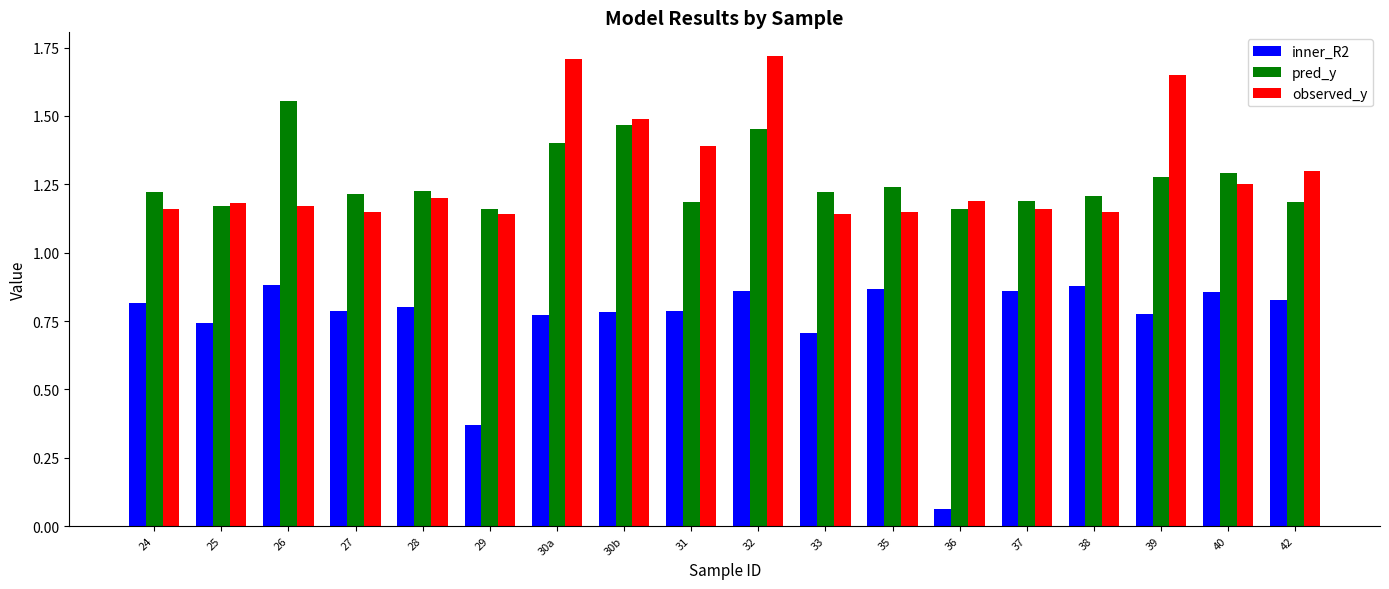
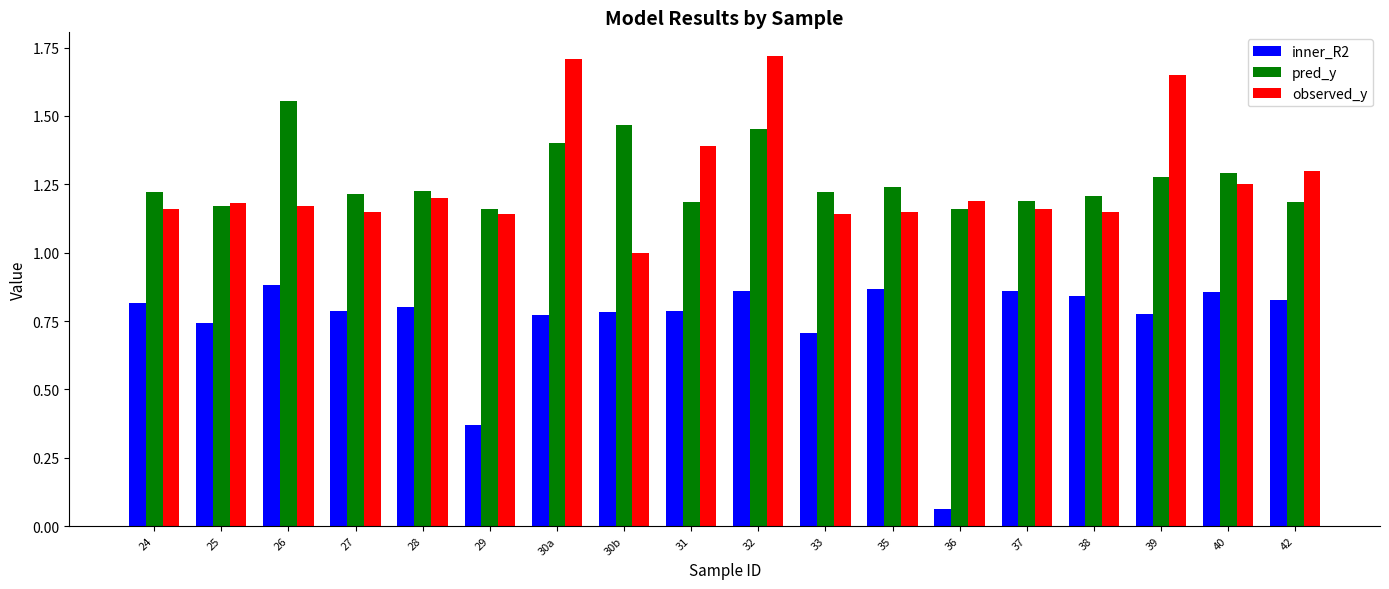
  {
    "inner_R2": {
      "24": 0.82,
      "25": 0.74,
      "26": 0.88,
      "27": 0.79,
      "28": 0.80,
      "29": 0.37,
      "30a": 0.77,
      "30b": 0.78,
      "31": 0.79,
      "32": 0.86,
      "33": 0.71,
      "35": 0.87,
      "36": 0.06,
      "37": 0.86,
-     "38": 0.88,
+     "38": 0.84,
      "39": 0.78,
      "40": 0.86,
      "42": 0.83
    },
    "pred_y": {
      "24": 1.22,
      "25": 1.17,
      "26": 1.55,
      "27": 1.22,
      "28": 1.23,
      "29": 1.16,
      "30a": 1.40,
      "30b": 1.47,
      "31": 1.19,
      "32": 1.45,
      "33": 1.22,
      "35": 1.24,
      "36": 1.16,
      "37": 1.19,
      "38": 1.21,
      "39": 1.28,
      "40": 1.29,
      "42": 1.18
    },
    "observed_y": {
      "24": 1.16,
      "25": 1.18,
      "26": 1.17,
      "27": 1.15,
      "28": 1.20,
      "29": 1.14,
      "30a": 1.71,
-     "30b": 1.49,
+     "30b": 1.00,
      "31": 1.39,
      "32": 1.72,
      "33": 1.14,
      "35": 1.15,
      "36": 1.19,
      "37": 1.16,
      "38": 1.15,
      "39": 1.65,
      "40": 1.25,
      "42": 1.30
    }
  }
